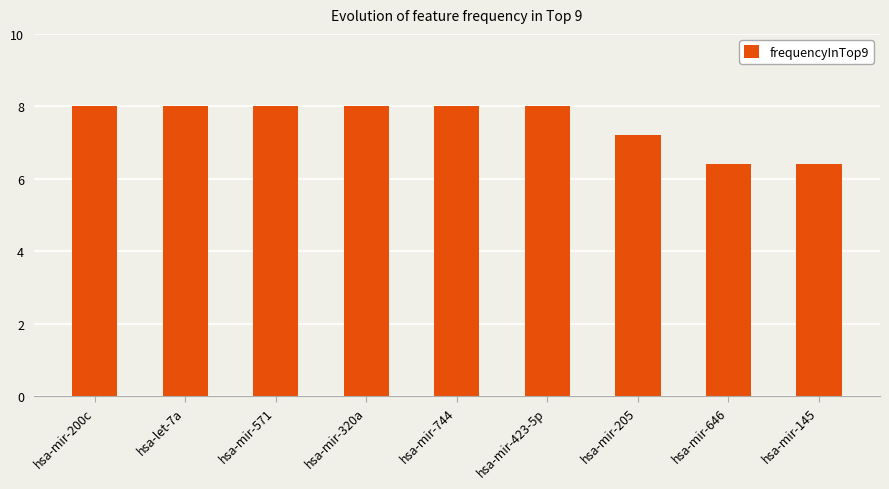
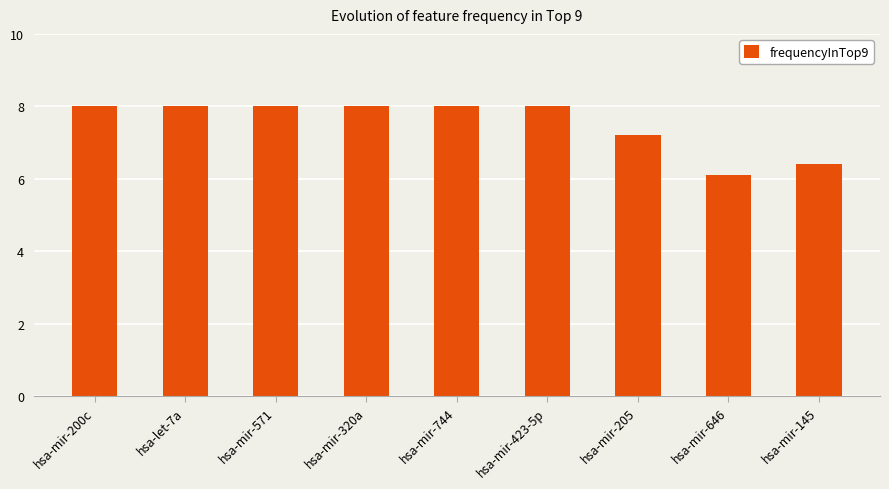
  {
    "hsa-mir-200c": 8.0,
    "hsa-let-7a": 8.0,
    "hsa-mir-571": 8.0,
    "hsa-mir-320a": 8.0,
    "hsa-mir-744": 8.0,
    "hsa-mir-423-5p": 8.0,
    "hsa-mir-205": 7.2,
-   "hsa-mir-646": 6.4,
+   "hsa-mir-646": 6.1,
    "hsa-mir-145": 6.4
  }
